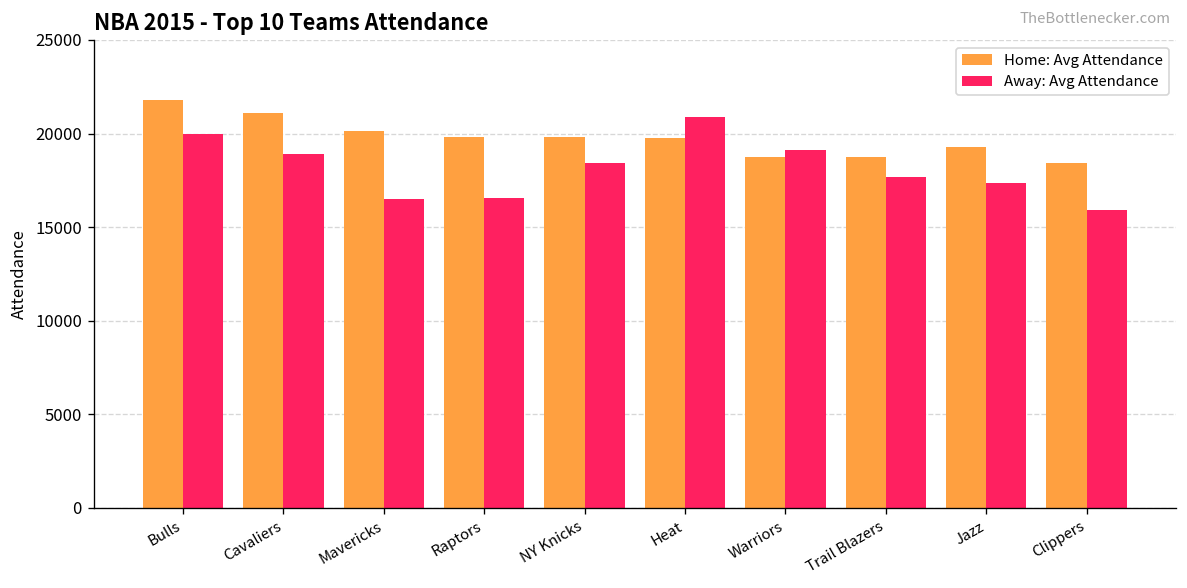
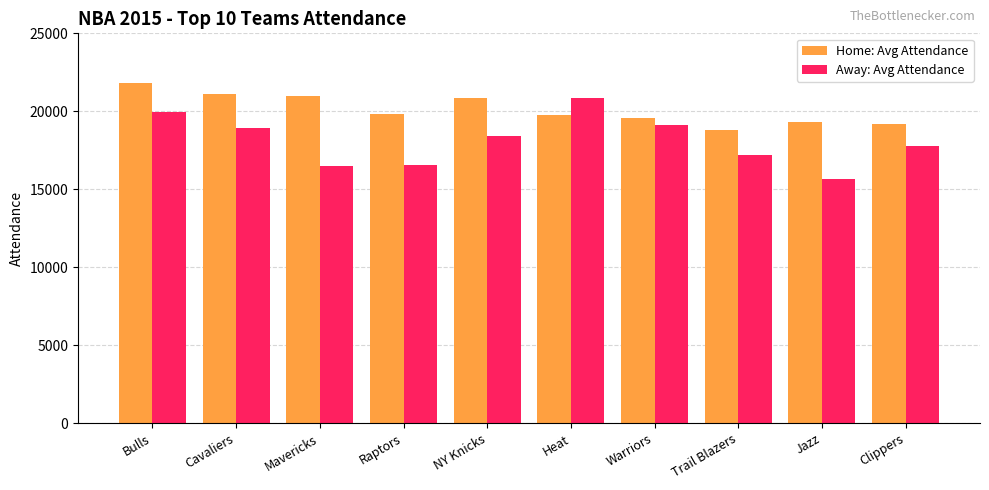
  {
    "Home: Avg Attendance": {
      "Bulls": 21800,
      "Cavaliers": 21100,
-     "Mavericks": 20100,
+     "Mavericks": 21000,
      "Raptors": 19800,
-     "NY Knicks": 19800,
+     "NY Knicks": 20900,
      "Heat": 19700,
-     "Warriors": 18700,
+     "Warriors": 19600,
      "Trail Blazers": 18800,
      "Jazz": 19300,
-     "Clippers": 18400
+     "Clippers": 19200
    },
    "Away: Avg Attendance": {
      "Bulls": 20000,
      "Cavaliers": 18900,
      "Mavericks": 16500,
      "Raptors": 16600,
      "NY Knicks": 18400,
      "Heat": 20900,
      "Warriors": 19100,
-     "Trail Blazers": 17700,
-     "Jazz": 17400,
-     "Clippers": 15900
+     "Trail Blazers": 17200,
+     "Jazz": 15600,
+     "Clippers": 17800
    }
  }
